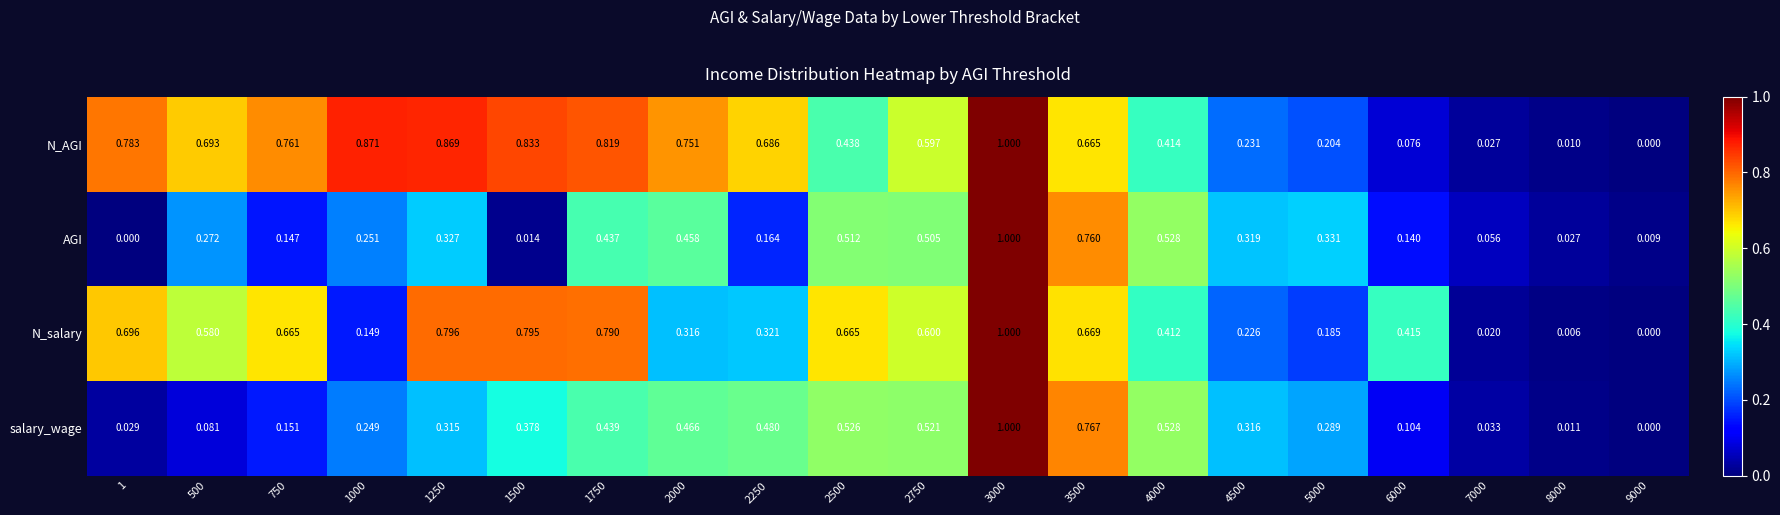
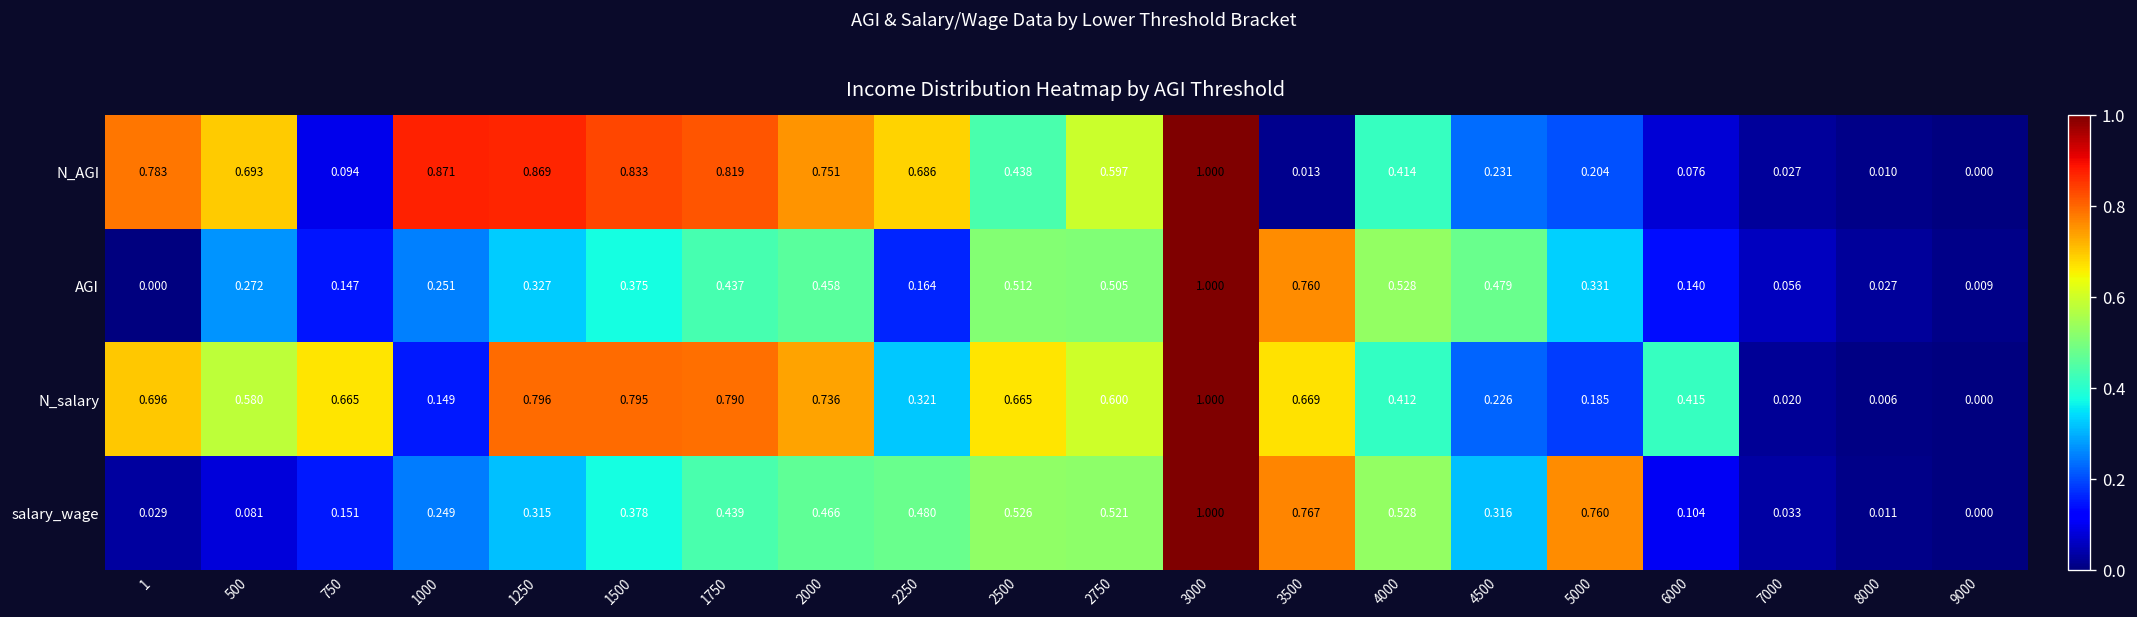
  {
    "N_AGI": {
      "1": 0.783,
      "500": 0.693,
-     "750": 0.761,
+     "750": 0.094,
      "1000": 0.871,
      "1250": 0.869,
      "1500": 0.833,
      "1750": 0.819,
      "2000": 0.751,
      "2250": 0.686,
      "2500": 0.438,
      "2750": 0.597,
      "3000": 1.000,
-     "3500": 0.665,
+     "3500": 0.013,
      "4000": 0.414,
      "4500": 0.231,
      "5000": 0.204,
      "6000": 0.076,
      "7000": 0.027,
      "8000": 0.010,
      "9000": 0.000
    },
    "AGI": {
      "1": 0.000,
      "500": 0.272,
      "750": 0.147,
      "1000": 0.251,
      "1250": 0.327,
-     "1500": 0.014,
+     "1500": 0.375,
      "1750": 0.437,
      "2000": 0.458,
      "2250": 0.164,
      "2500": 0.512,
      "2750": 0.505,
      "3000": 1.000,
      "3500": 0.760,
      "4000": 0.528,
-     "4500": 0.319,
+     "4500": 0.479,
      "5000": 0.331,
      "6000": 0.140,
      "7000": 0.056,
      "8000": 0.027,
      "9000": 0.009
    },
    "N_salary": {
      "1": 0.696,
      "500": 0.580,
      "750": 0.665,
      "1000": 0.149,
      "1250": 0.796,
      "1500": 0.795,
      "1750": 0.790,
-     "2000": 0.316,
+     "2000": 0.736,
      "2250": 0.321,
      "2500": 0.665,
      "2750": 0.600,
      "3000": 1.000,
      "3500": 0.669,
      "4000": 0.412,
      "4500": 0.226,
      "5000": 0.185,
      "6000": 0.415,
      "7000": 0.020,
      "8000": 0.006,
      "9000": 0.000
    },
    "salary_wage": {
      "1": 0.029,
      "500": 0.081,
      "750": 0.151,
      "1000": 0.249,
      "1250": 0.315,
      "1500": 0.378,
      "1750": 0.439,
      "2000": 0.466,
      "2250": 0.480,
      "2500": 0.526,
      "2750": 0.521,
      "3000": 1.000,
      "3500": 0.767,
      "4000": 0.528,
      "4500": 0.316,
-     "5000": 0.289,
+     "5000": 0.760,
      "6000": 0.104,
      "7000": 0.033,
      "8000": 0.011,
      "9000": 0.000
    }
  }
